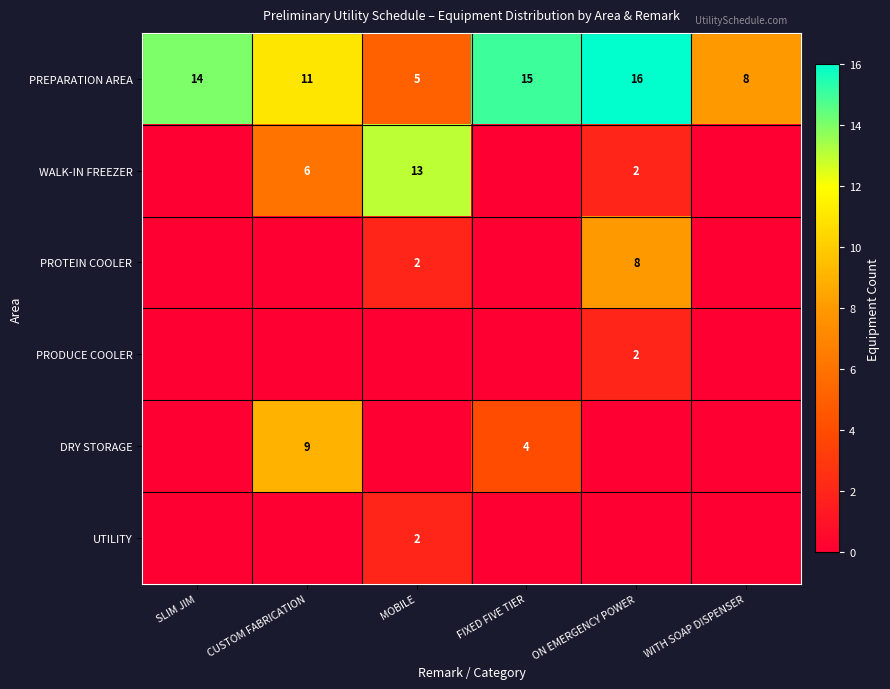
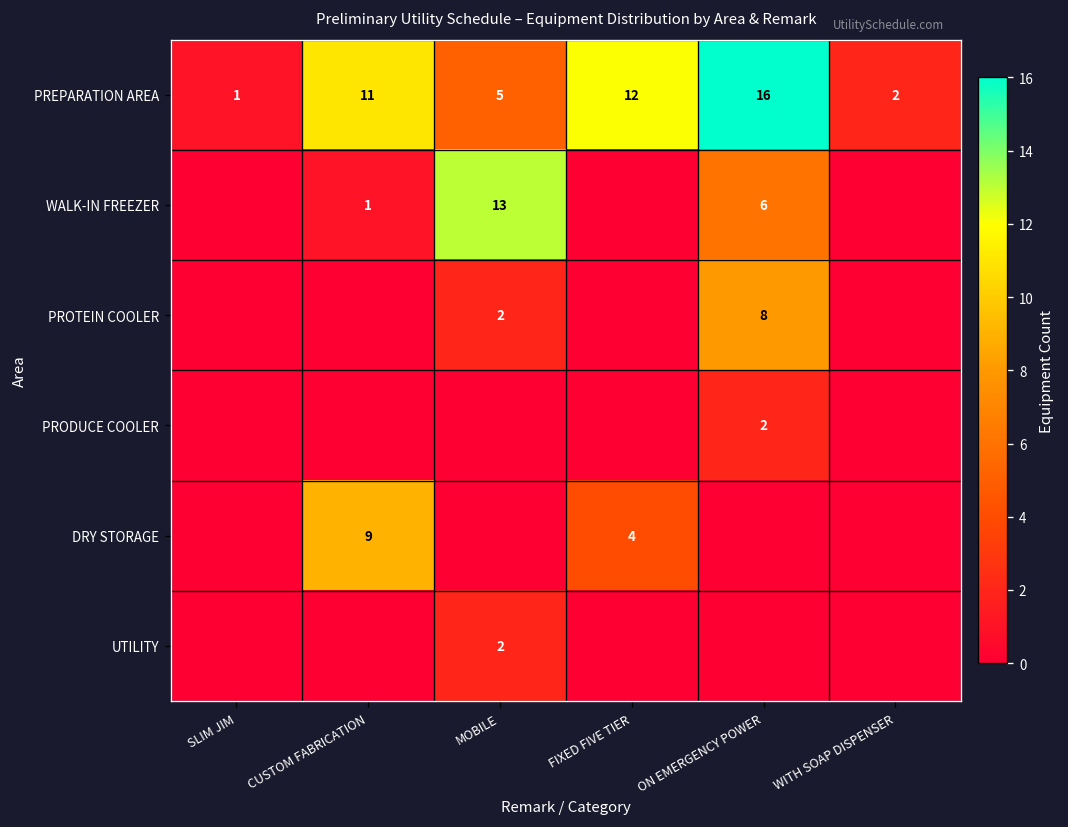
  {
    "PREPARATION AREA": {
-     "SLIM JIM": 14,
+     "SLIM JIM": 1,
      "CUSTOM FABRICATION": 11,
      "MOBILE": 5,
-     "FIXED FIVE TIER": 15,
+     "FIXED FIVE TIER": 12,
      "ON EMERGENCY POWER": 16,
-     "WITH SOAP DISPENSER": 8
+     "WITH SOAP DISPENSER": 2
    },
    "WALK-IN FREEZER": {
-     "CUSTOM FABRICATION": 6,
+     "CUSTOM FABRICATION": 1,
      "MOBILE": 13,
-     "ON EMERGENCY POWER": 2
+     "ON EMERGENCY POWER": 6
    },
    "PROTEIN COOLER": {
      "MOBILE": 2,
      "ON EMERGENCY POWER": 8
    },
    "PRODUCE COOLER": {
      "ON EMERGENCY POWER": 2
    },
    "DRY STORAGE": {
      "CUSTOM FABRICATION": 9,
      "FIXED FIVE TIER": 4
    },
    "UTILITY": {
      "MOBILE": 2
    }
  }
